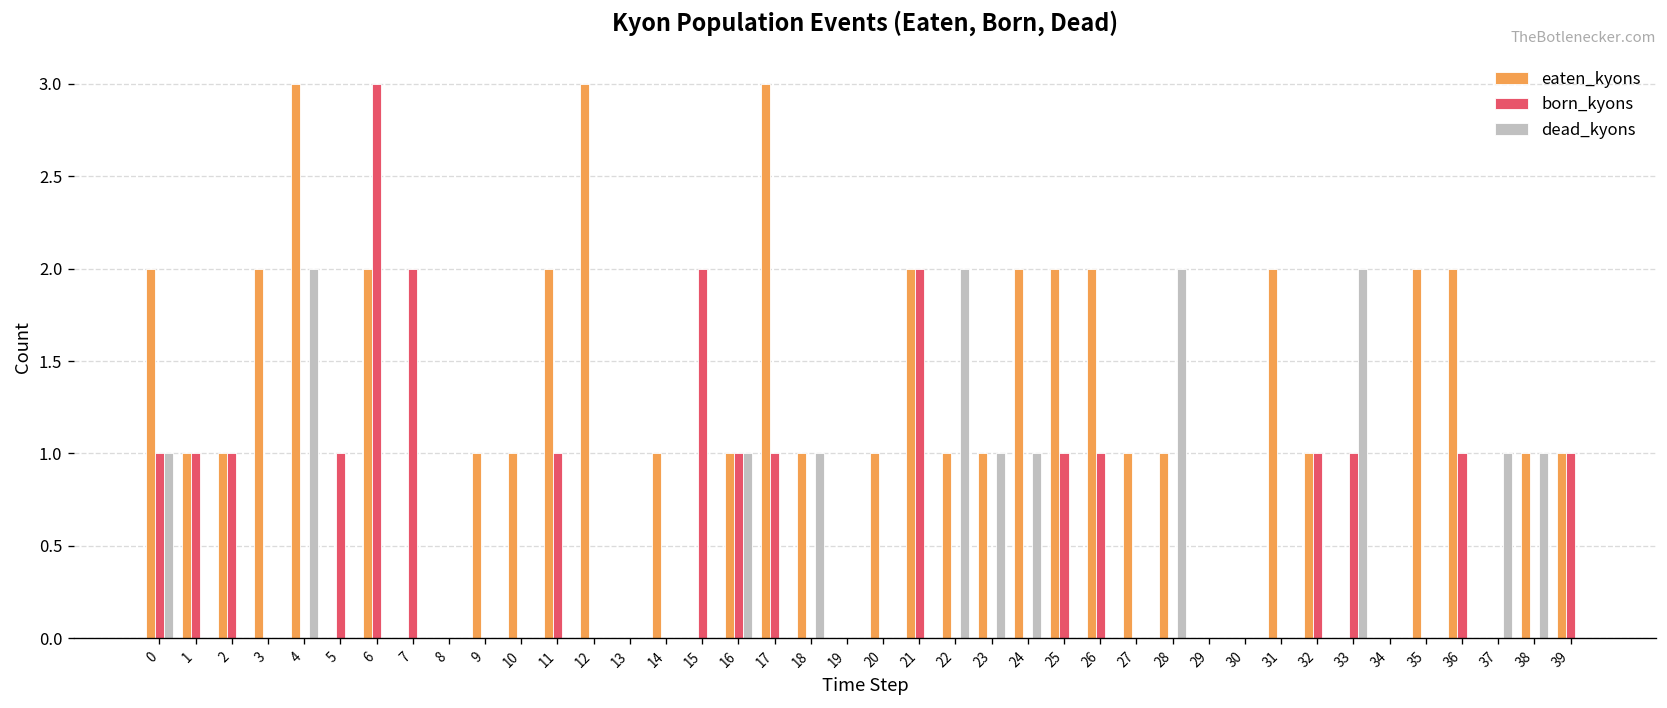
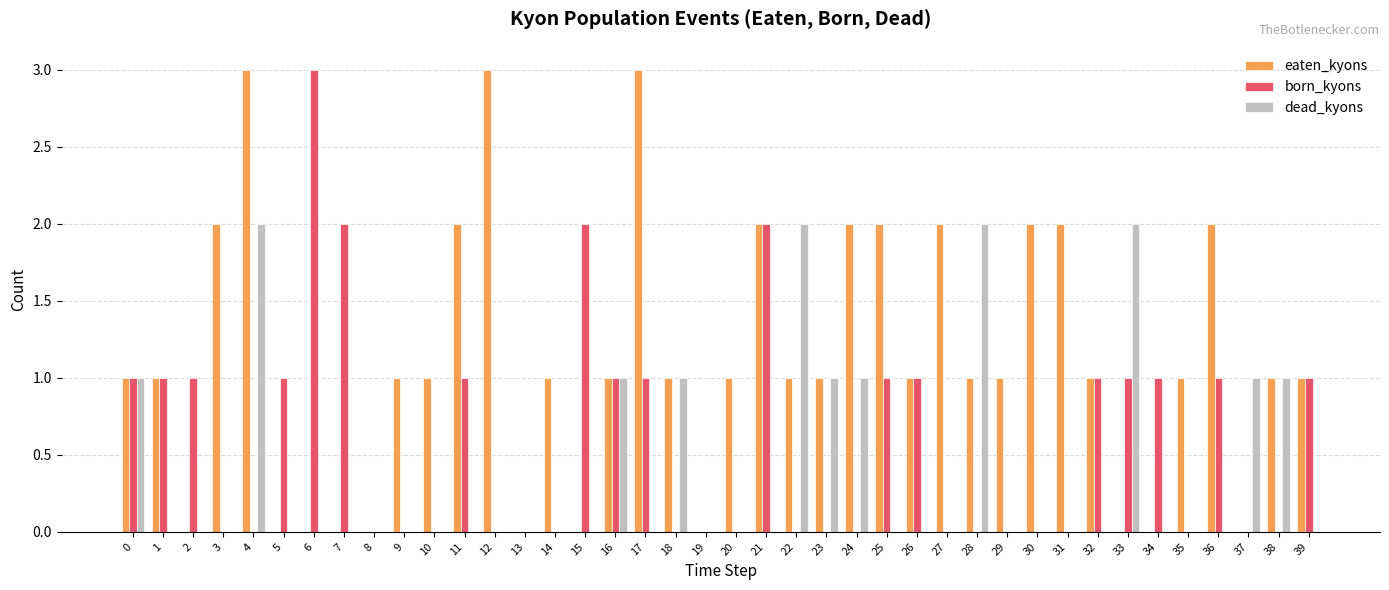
  {
    "eaten_kyons": {
-     "0": 2,
+     "0": 1,
      "1": 1,
-     "2": 1,
+     "2": 0,
      "3": 2,
      "4": 3,
      "5": 0,
-     "6": 2,
+     "6": 0,
      "7": 0,
      "8": 0,
      "9": 1,
      "10": 1,
      "11": 2,
      "12": 3,
      "13": 0,
      "14": 1,
      "15": 0,
      "16": 1,
      "17": 3,
      "18": 1,
      "19": 0,
      "20": 1,
      "21": 2,
      "22": 1,
      "23": 1,
      "24": 2,
      "25": 2,
-     "26": 2,
-     "27": 1,
+     "26": 1,
+     "27": 2,
      "28": 1,
-     "29": 0,
-     "30": 0,
+     "29": 1,
+     "30": 2,
      "31": 2,
      "32": 1,
      "33": 0,
      "34": 0,
-     "35": 2,
+     "35": 1,
      "36": 2,
      "37": 0,
      "38": 1,
      "39": 1
    },
    "born_kyons": {
      "0": 1,
      "1": 1,
      "2": 1,
      "3": 0,
      "4": 0,
      "5": 1,
      "6": 3,
      "7": 2,
      "8": 0,
      "9": 0,
      "10": 0,
      "11": 1,
      "12": 0,
      "13": 0,
      "14": 0,
      "15": 2,
      "16": 1,
      "17": 1,
      "18": 0,
      "19": 0,
      "20": 0,
      "21": 2,
      "22": 0,
      "23": 0,
      "24": 0,
      "25": 1,
      "26": 1,
      "27": 0,
      "28": 0,
      "29": 0,
      "30": 0,
      "31": 0,
      "32": 1,
      "33": 1,
-     "34": 0,
+     "34": 1,
      "35": 0,
      "36": 1,
      "37": 0,
      "38": 0,
      "39": 1
    },
    "dead_kyons": {
      "0": 1,
      "1": 0,
      "2": 0,
      "3": 0,
      "4": 2,
      "5": 0,
      "6": 0,
      "7": 0,
      "8": 0,
      "9": 0,
      "10": 0,
      "11": 0,
      "12": 0,
      "13": 0,
      "14": 0,
      "15": 0,
      "16": 1,
      "17": 0,
      "18": 1,
      "19": 0,
      "20": 0,
      "21": 0,
      "22": 2,
      "23": 1,
      "24": 1,
      "25": 0,
      "26": 0,
      "27": 0,
      "28": 2,
      "29": 0,
      "30": 0,
      "31": 0,
      "32": 0,
      "33": 2,
      "34": 0,
      "35": 0,
      "36": 0,
      "37": 1,
      "38": 1,
      "39": 0
    }
  }
